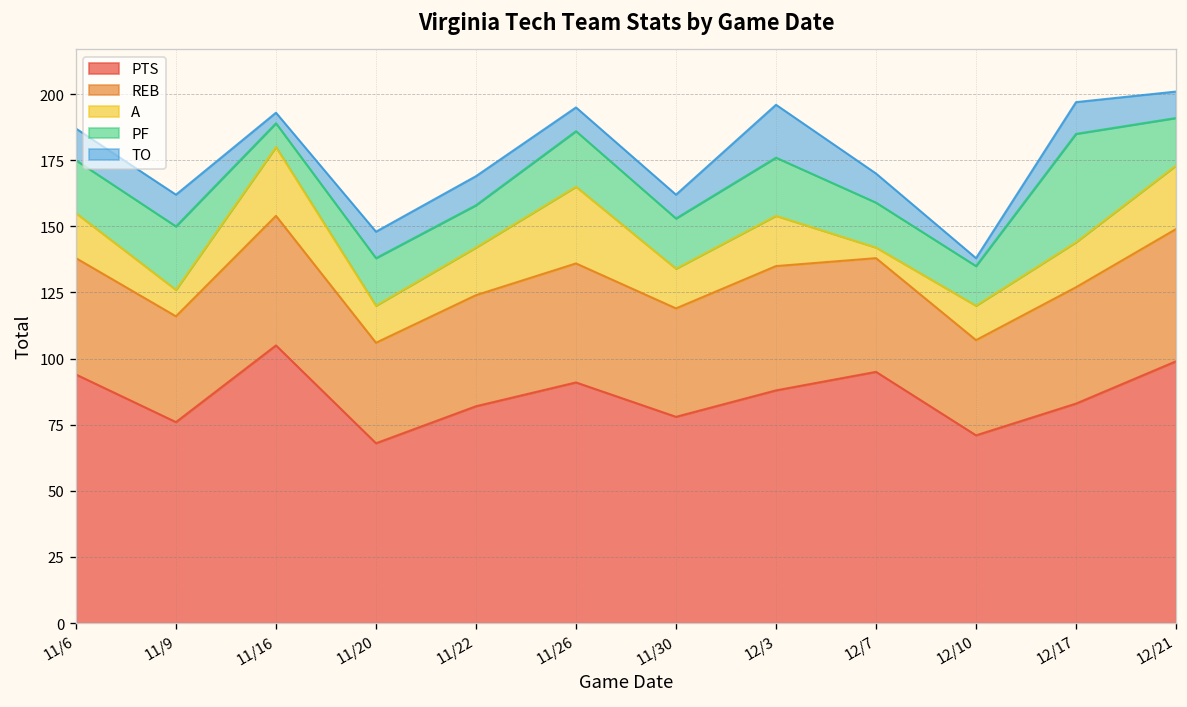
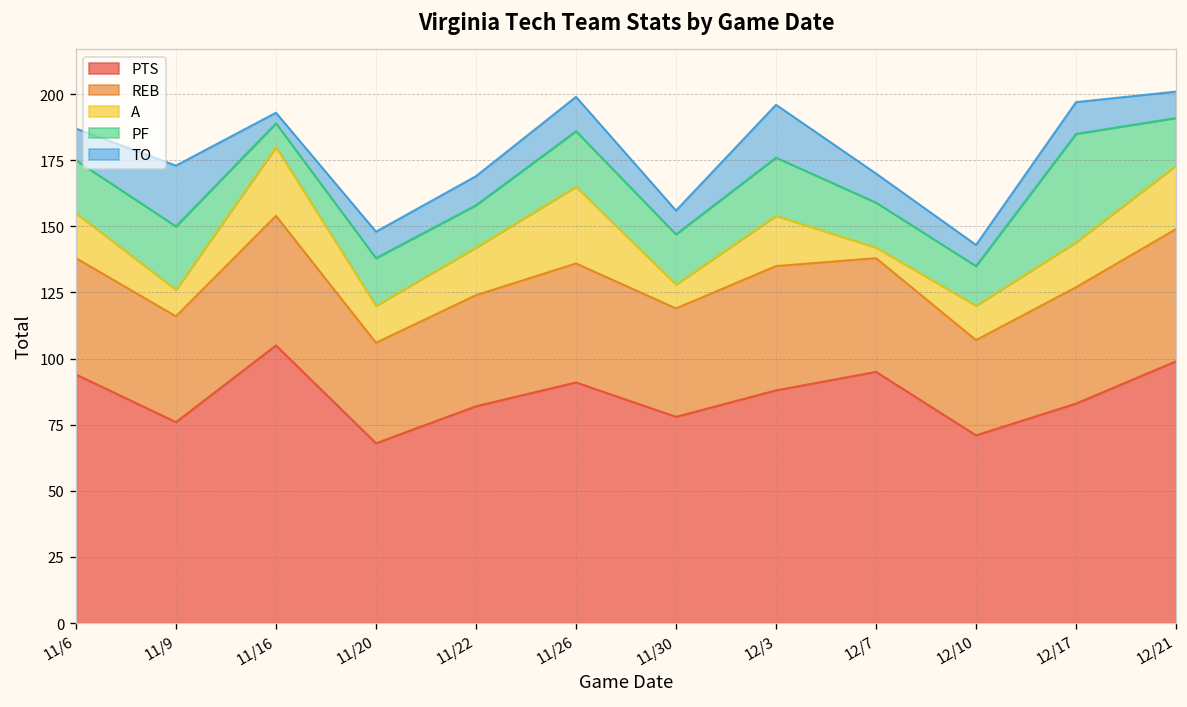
  {
    "A": {
      "11/6": 17,
      "11/9": 10,
      "11/16": 26,
      "11/20": 14,
      "11/22": 18,
      "11/26": 29,
-     "11/30": 15,
+     "11/30": 9,
      "12/3": 19,
      "12/7": 4,
      "12/10": 13,
      "12/17": 17,
      "12/21": 24
    },
    "PF": {
      "11/6": 20,
      "11/9": 24,
      "11/16": 9,
      "11/20": 18,
      "11/22": 16,
      "11/26": 21,
      "11/30": 19,
      "12/3": 22,
      "12/7": 17,
      "12/10": 15,
      "12/17": 41,
      "12/21": 18
    },
    "TO": {
      "11/6": 12,
-     "11/9": 12,
+     "11/9": 23,
      "11/16": 4,
      "11/20": 10,
      "11/22": 11,
-     "11/26": 9,
+     "11/26": 13,
      "11/30": 9,
      "12/3": 20,
      "12/7": 11,
-     "12/10": 3,
+     "12/10": 8,
      "12/17": 12,
      "12/21": 10
    }
  }
